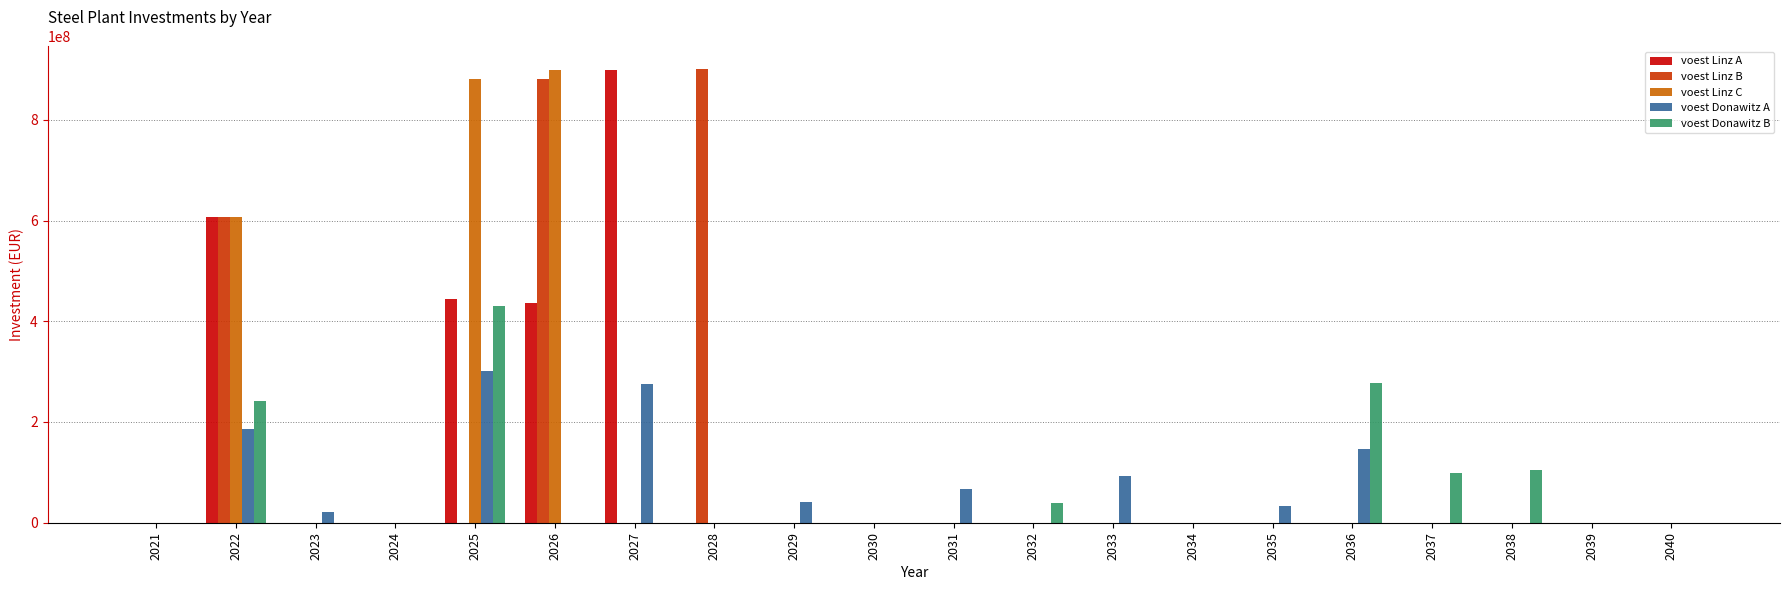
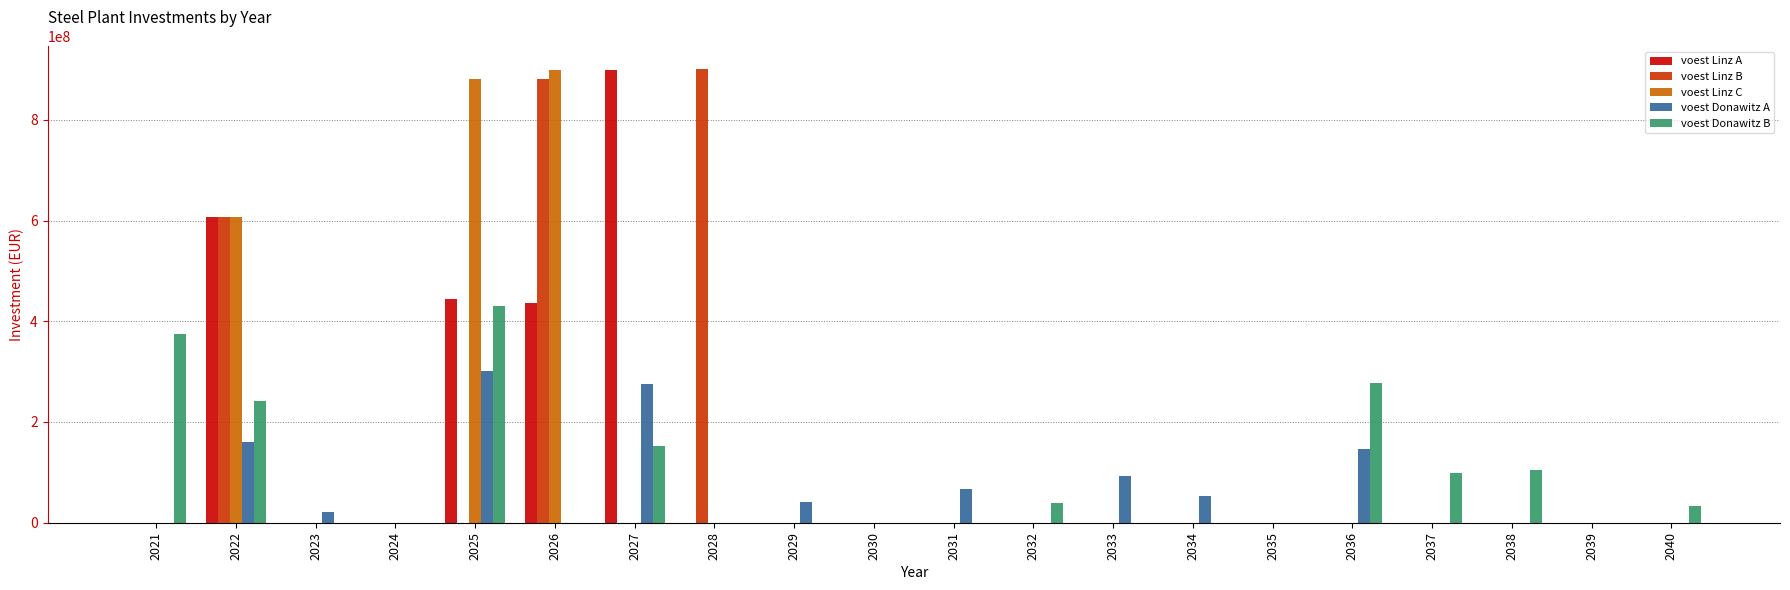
  {
    "voest Donawitz A": {
      "2021": 0,
-     "2022": 190000000,
+     "2022": 160000000,
      "2023": 20000000,
      "2024": 0,
      "2025": 300000000,
      "2026": 0,
      "2027": 280000000,
      "2028": 0,
      "2029": 40000000,
      "2030": 0,
      "2031": 70000000,
      "2032": 0,
      "2033": 90000000,
-     "2034": 0,
-     "2035": 30000000,
+     "2034": 50000000,
+     "2035": 0,
      "2036": 150000000,
      "2037": 0,
      "2038": 0,
      "2039": 0,
      "2040": 0
    },
    "voest Donawitz B": {
-     "2021": 0,
+     "2021": 370000000,
      "2022": 240000000,
      "2023": 0,
      "2024": 0,
      "2025": 430000000,
      "2026": 0,
-     "2027": 0,
+     "2027": 150000000,
      "2028": 0,
      "2029": 0,
      "2030": 0,
      "2031": 0,
      "2032": 40000000,
      "2033": 0,
      "2034": 0,
      "2035": 0,
      "2036": 280000000,
      "2037": 100000000,
      "2038": 110000000,
      "2039": 0,
-     "2040": 0
+     "2040": 30000000
    }
  }
